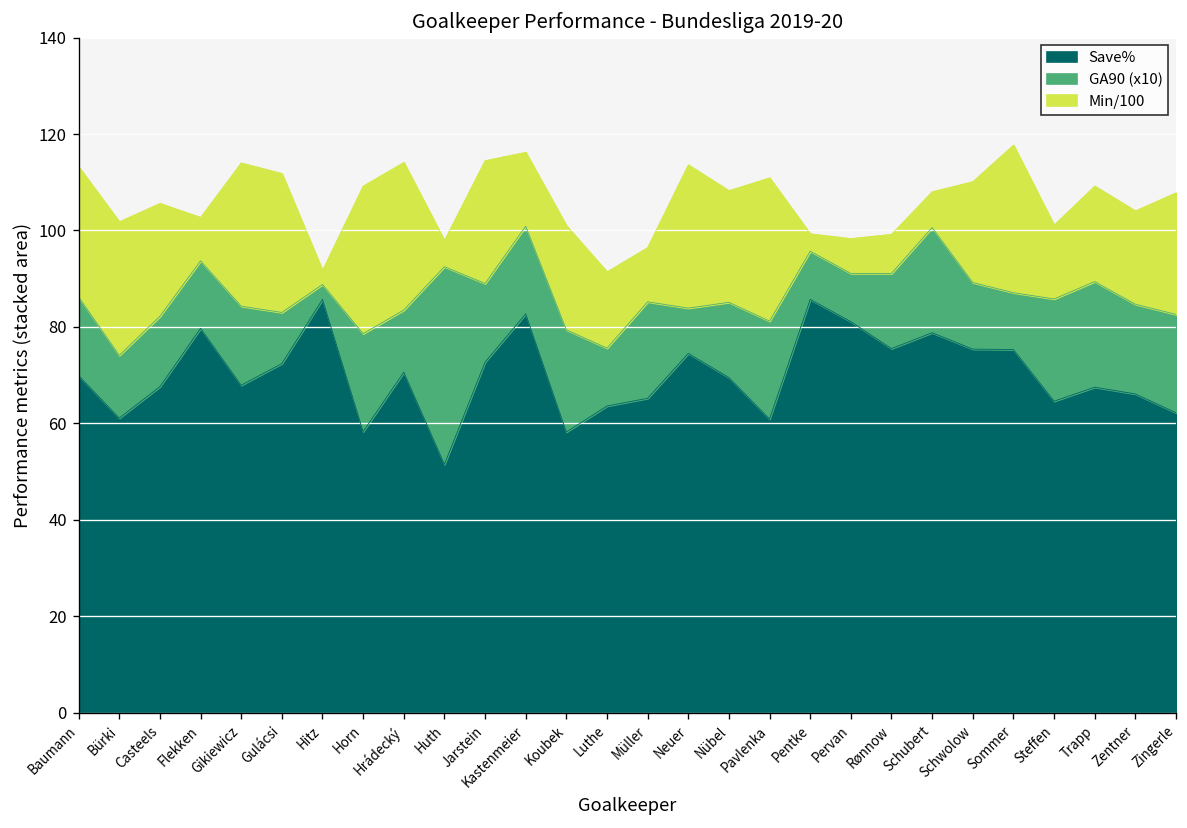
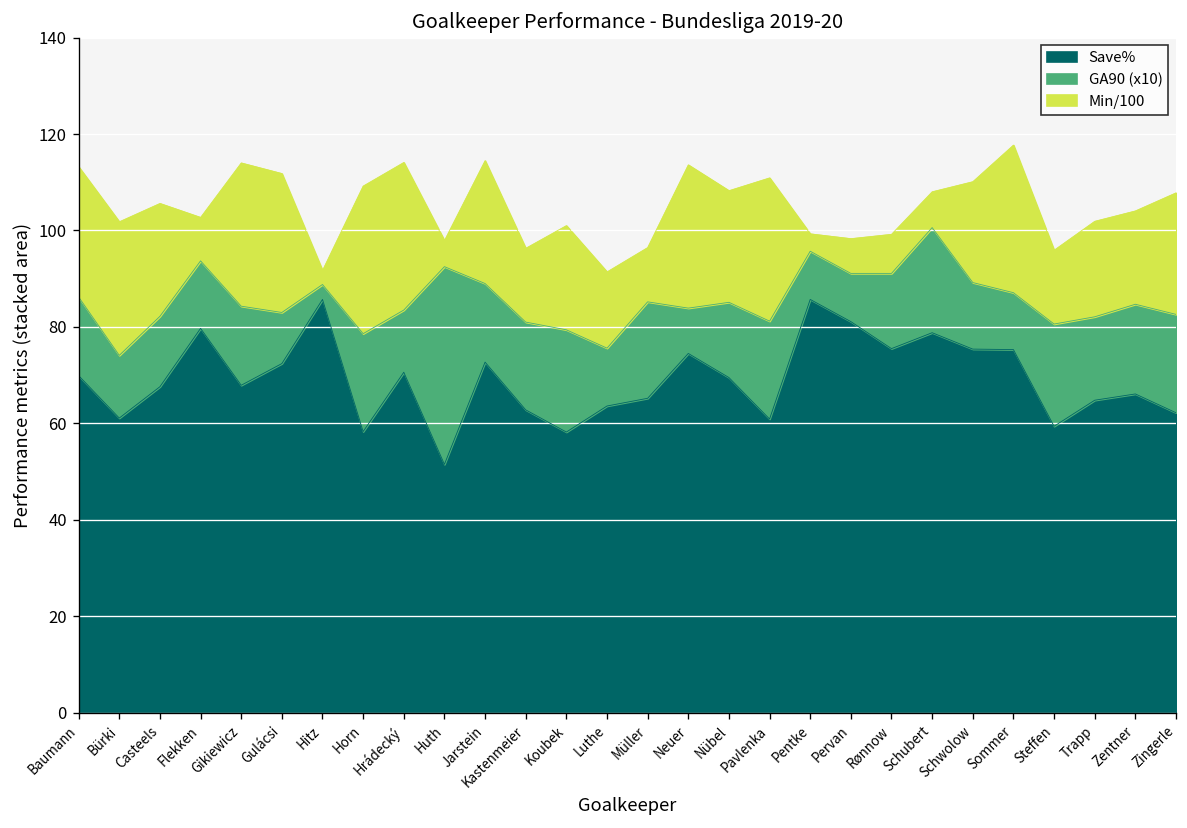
  {
    "Save%": {
      "Baumann": 70,
      "Bürki": 61,
      "Casteels": 68,
      "Flekken": 80,
      "Gikiewicz": 68,
      "Gulácsi": 72,
      "Hitz": 86,
      "Horn": 58,
      "Hrádecký": 71,
      "Huth": 52,
      "Jarstein": 73,
-     "Kastenmeier": 83,
+     "Kastenmeier": 63,
      "Koubek": 58,
      "Luthe": 64,
      "Müller": 65,
      "Neuer": 75,
      "Nübel": 70,
      "Pavlenka": 61,
      "Pentke": 86,
      "Pervan": 81,
      "Rønnow": 76,
      "Schubert": 79,
      "Schwolow": 75,
      "Sommer": 75,
-     "Steffen": 65,
-     "Trapp": 68,
+     "Steffen": 59,
+     "Trapp": 65,
      "Zentner": 66,
      "Zingerle": 62
    },
    "GA90 (x10)": {
      "Baumann": 86,
      "Bürki": 74,
      "Casteels": 82,
      "Flekken": 94,
      "Gikiewicz": 84,
      "Gulácsi": 83,
      "Hitz": 89,
      "Horn": 79,
      "Hrádecký": 84,
      "Huth": 93,
      "Jarstein": 89,
      "Koubek": 79,
      "Luthe": 76,
      "Müller": 85,
      "Neuer": 84,
      "Nübel": 85,
      "Pavlenka": 81,
      "Pentke": 96,
      "Pervan": 91,
      "Rønnow": 91,
      "Schubert": 101,
      "Schwolow": 89,
      "Sommer": 87,
-     "Trapp": 22,
+     "Trapp": 17,
      "Zentner": 85,
      "Zingerle": 83
    },
    "Min/100": {
      "Baumann": 27,
      "Bürki": 28,
      "Casteels": 23,
      "Flekken": 9,
      "Gikiewicz": 30,
      "Gulácsi": 29,
      "Hitz": 3,
      "Horn": 31,
      "Hrádecký": 31,
      "Huth": 5,
      "Jarstein": 25,
      "Kastenmeier": 15,
      "Koubek": 22,
      "Luthe": 16,
      "Müller": 11,
      "Neuer": 30,
      "Nübel": 23,
      "Pavlenka": 30,
      "Pentke": 4,
      "Pervan": 7,
      "Rønnow": 8,
      "Schubert": 7,
      "Schwolow": 21,
      "Sommer": 31,
      "Steffen": 15,
      "Trapp": 20,
      "Zentner": 19,
      "Zingerle": 25
    }
  }
